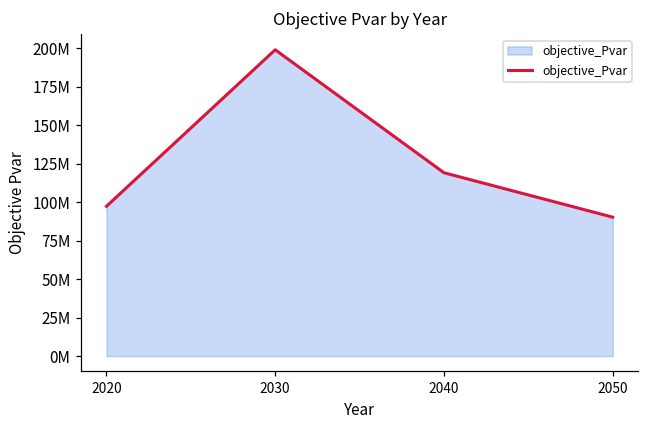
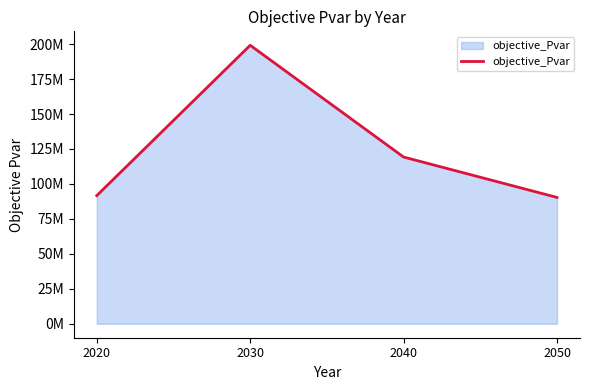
  {
-   "2020": 97000000,
+   "2020": 92000000,
    "2030": 199000000,
    "2040": 119000000,
    "2050": 90000000
  }
